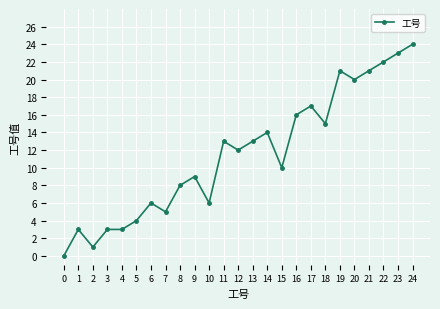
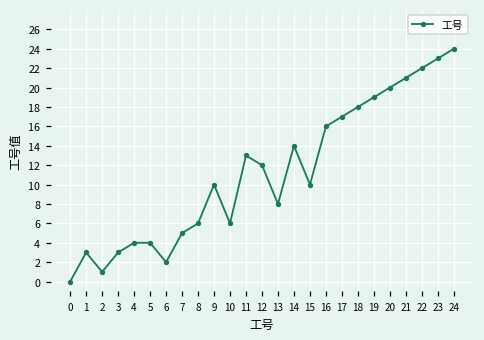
  {
    "0": 0,
    "1": 3,
    "2": 1,
    "3": 3,
-   "4": 3,
+   "4": 4,
    "5": 4,
-   "6": 6,
+   "6": 2,
    "7": 5,
-   "8": 8,
-   "9": 9,
+   "8": 6,
+   "9": 10,
    "10": 6,
    "11": 13,
    "12": 12,
-   "13": 13,
+   "13": 8,
    "14": 14,
    "15": 10,
    "16": 16,
    "17": 17,
-   "18": 15,
-   "19": 21,
+   "18": 18,
+   "19": 19,
    "20": 20,
    "21": 21,
    "22": 22,
    "23": 23,
    "24": 24
  }
